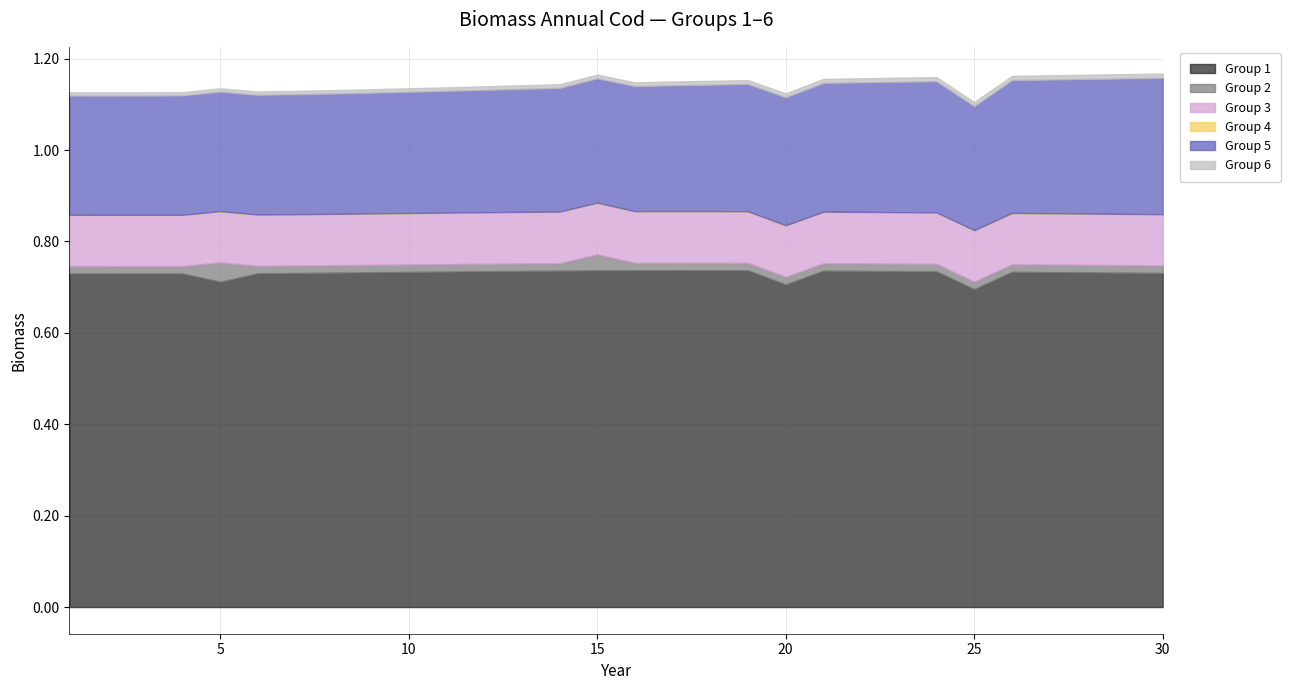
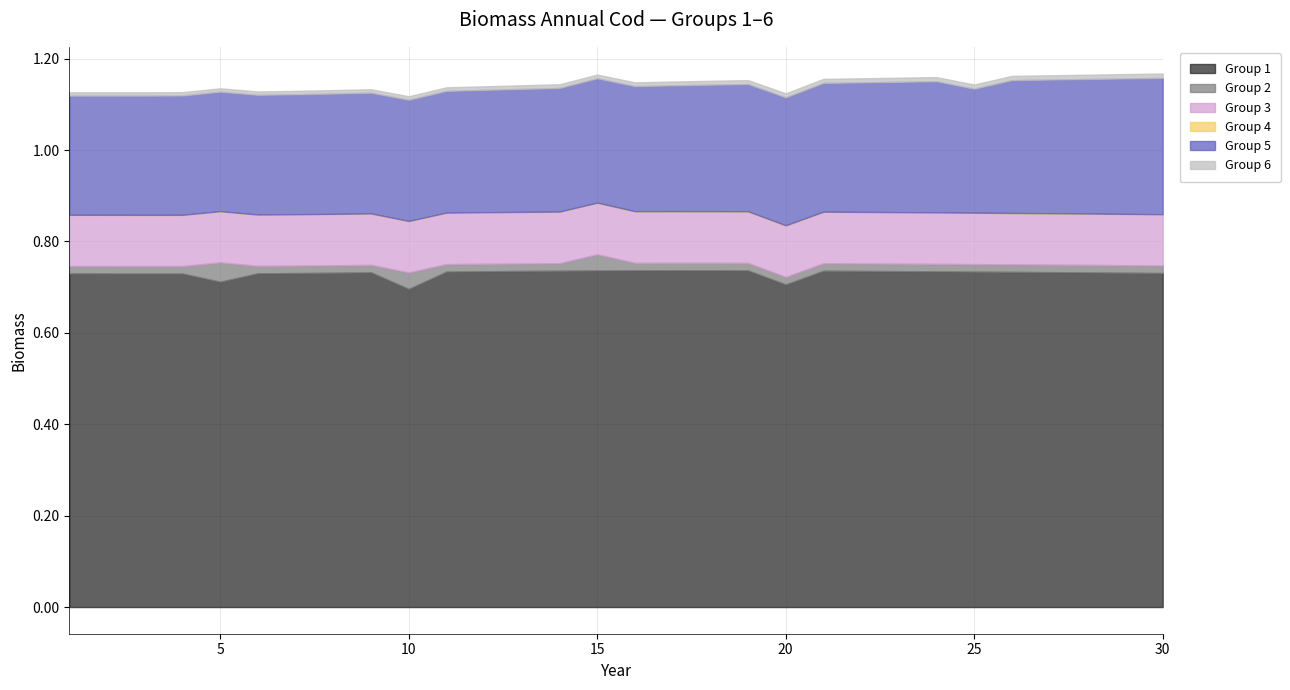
  {
    "Group 1": {
      "5": 0.71,
-     "10": 0.73,
+     "10": 0.70,
      "15": 0.74,
      "20": 0.71,
-     "25": 0.70,
+     "25": 0.73,
      "30": 0.73
    },
    "Group 2": {
      "5": 0.04,
-     "10": 0.02,
+     "10": 0.04,
      "15": 0.04,
      "20": 0.02,
      "25": 0.02,
      "30": 0.02
    },
    "Group 5": {
      "5": 0.26,
      "10": 0.27,
      "15": 0.27,
      "20": 0.28,
      "25": 0.27,
      "30": 0.30
    }
  }
